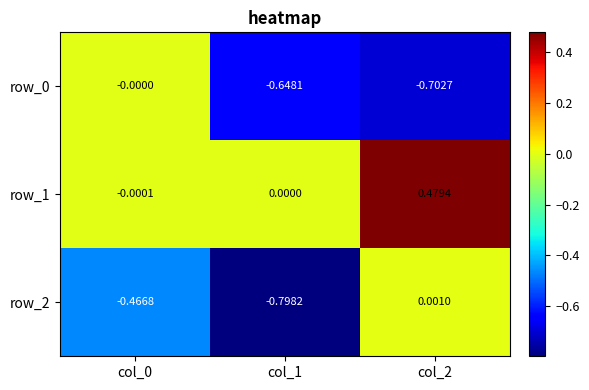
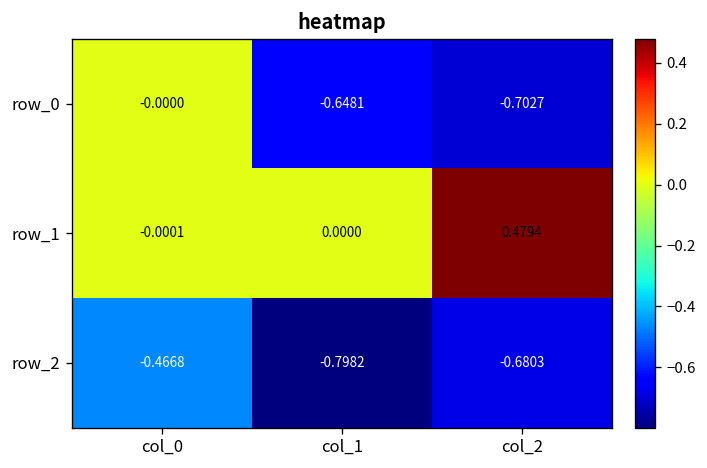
  {
    "row_0": {
      "col_0": -0.0000,
      "col_1": -0.6481,
      "col_2": -0.7027
    },
    "row_1": {
      "col_0": -0.0001,
      "col_1": 0.0000,
      "col_2": 0.4794
    },
    "row_2": {
      "col_0": -0.4668,
      "col_1": -0.7982,
-     "col_2": 0.0010
+     "col_2": -0.6803
    }
  }
